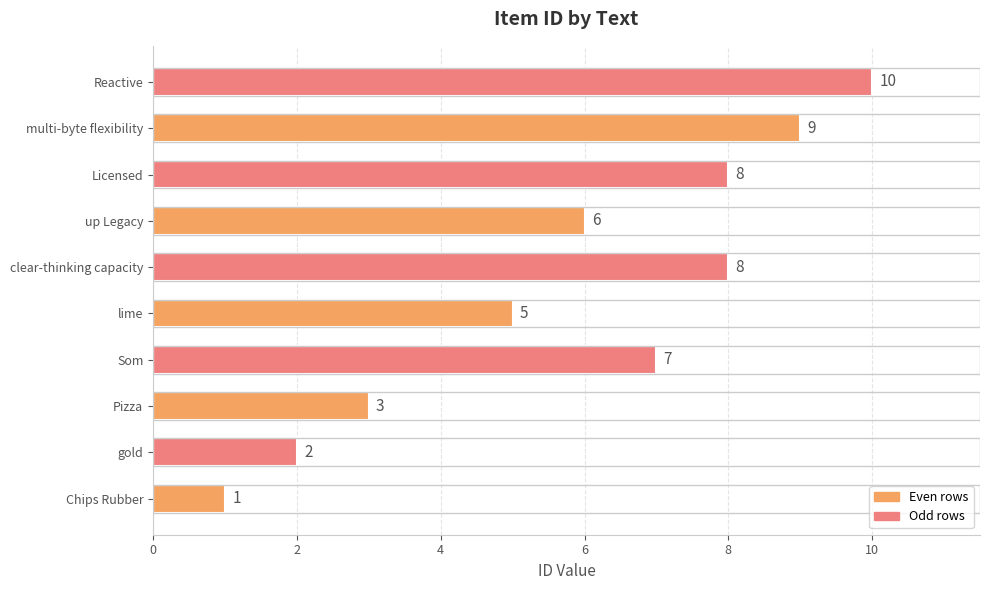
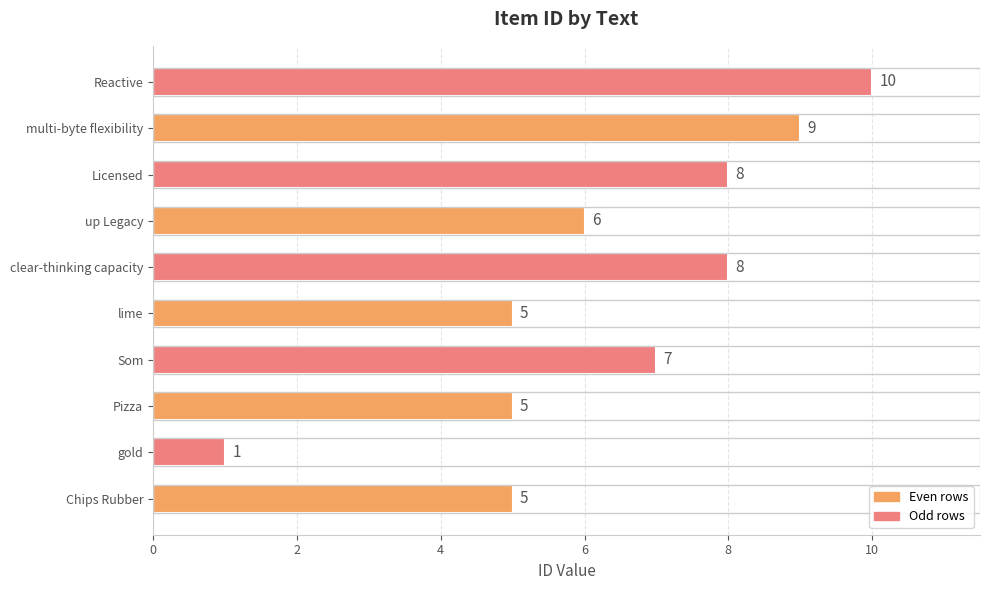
  {
    "Reactive": 10,
    "multi-byte flexibility": 9,
    "Licensed": 8,
    "up Legacy": 6,
    "clear-thinking capacity": 8,
    "lime": 5,
    "Som": 7,
-   "Pizza": 3,
-   "gold": 2,
-   "Chips Rubber": 1
+   "Pizza": 5,
+   "gold": 1,
+   "Chips Rubber": 5
  }
